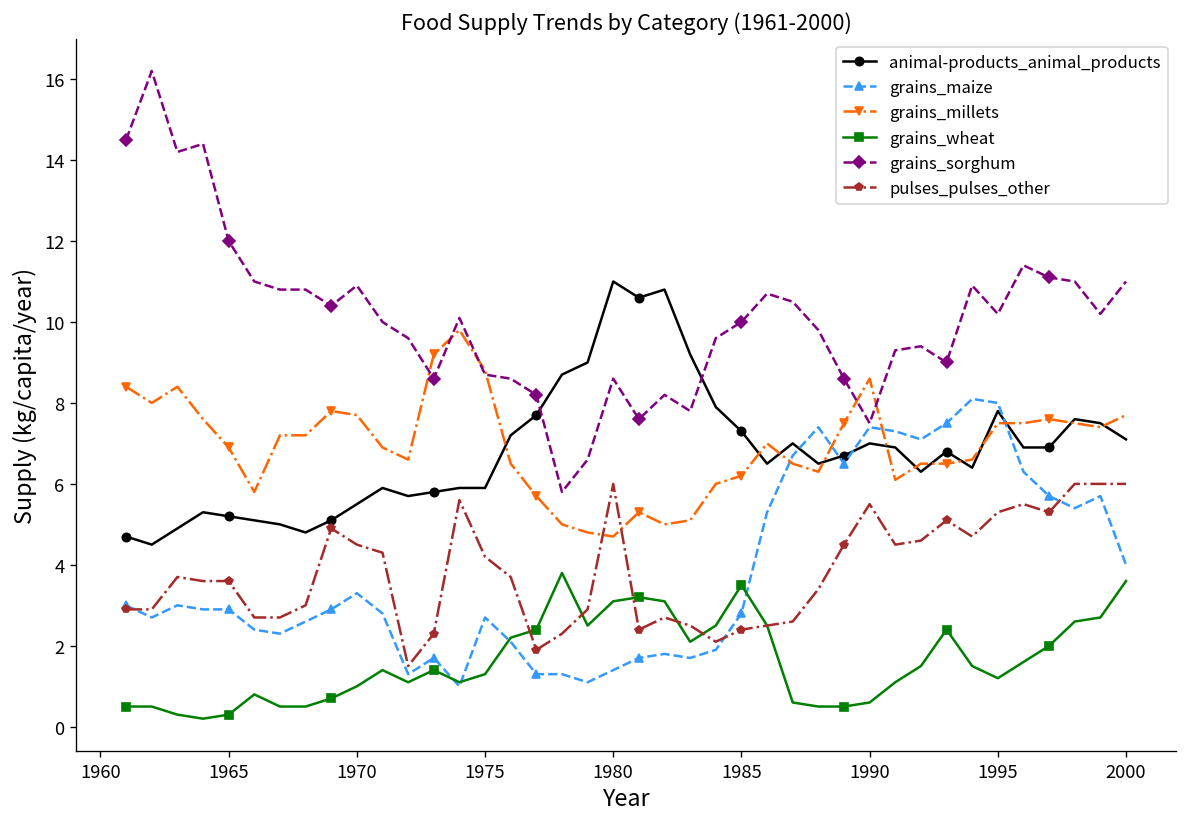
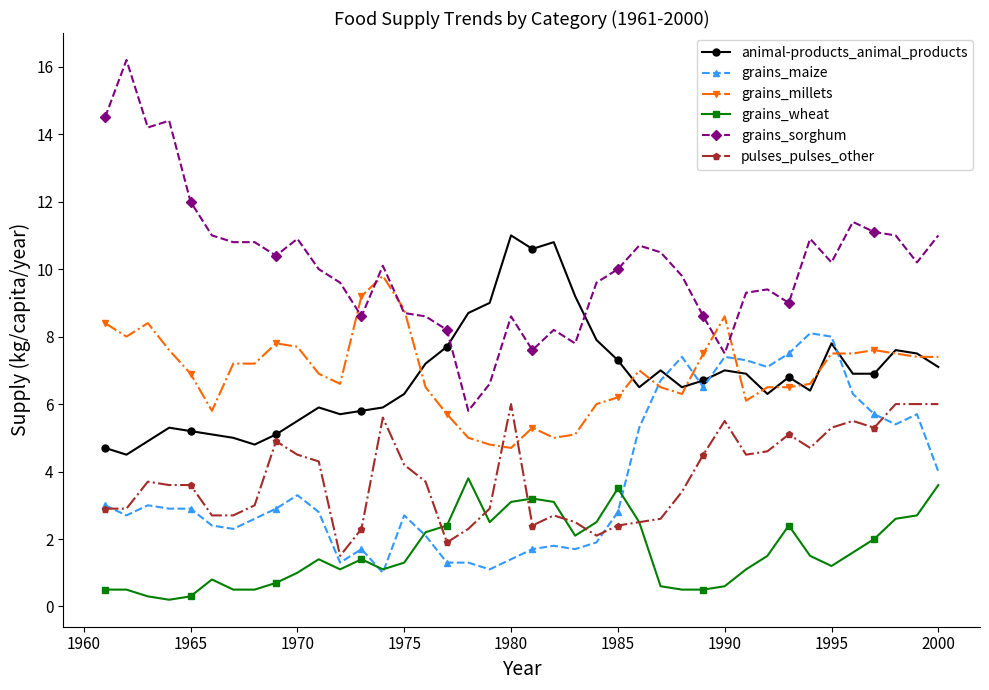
  {
    "animal-products_animal_products": {
      "1965": 5.2,
      "1970": 5.5,
-     "1975": 5.9,
+     "1975": 6.3,
      "1980": 11.0,
      "1985": 7.3,
      "1990": 7.0,
      "1995": 7.8,
      "2000": 7.1
    },
    "grains_maize": {
      "1965": 2.9,
      "1970": 3.3,
      "1975": 2.7,
      "1980": 1.4,
      "1985": 2.8,
      "1990": 7.4,
      "1995": 8.0,
      "2000": 4.0
    },
    "grains_millets": {
      "1965": 6.9,
      "1970": 7.7,
      "1975": 8.8,
      "1980": 4.7,
      "1985": 6.2,
      "1990": 8.6,
      "1995": 7.5,
-     "2000": 7.7
+     "2000": 7.4
    },
    "grains_wheat": {
      "1965": 0.3,
      "1970": 1.0,
      "1975": 1.3,
      "1980": 3.1,
      "1985": 3.5,
      "1990": 0.6,
      "1995": 1.2,
      "2000": 3.6
    },
    "grains_sorghum": {
      "1965": 12.0,
      "1970": 10.9,
      "1975": 8.7,
      "1980": 8.6,
      "1985": 10.0,
      "1990": 7.5,
      "1995": 10.2,
      "2000": 11.0
    },
    "pulses_pulses_other": {
      "1965": 3.6,
      "1970": 4.5,
      "1975": 4.2,
      "1980": 6.0,
      "1985": 2.4,
      "1990": 5.5,
      "1995": 5.3,
      "2000": 6.0
    }
  }
